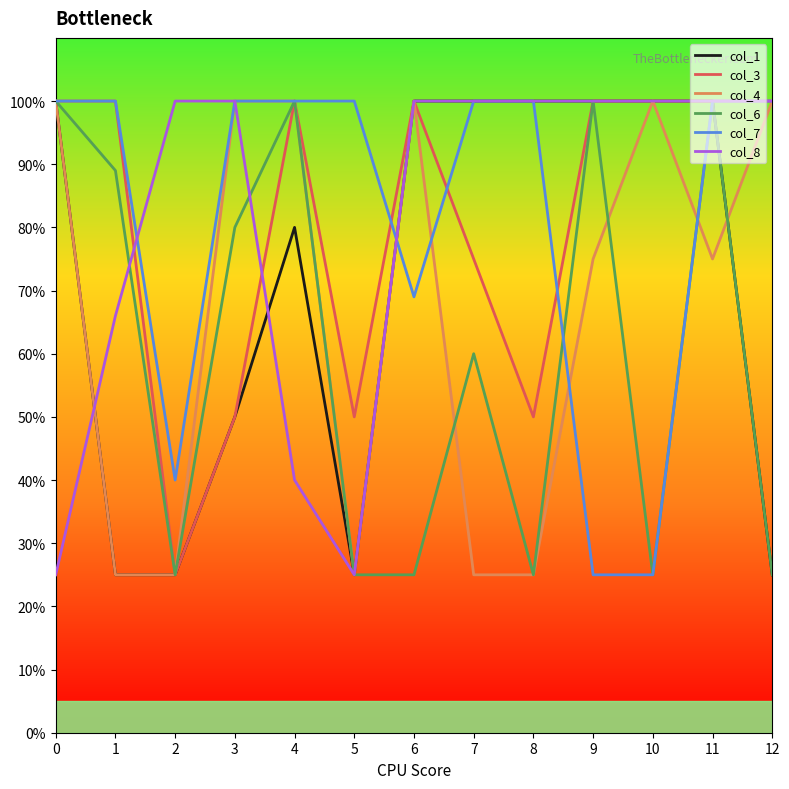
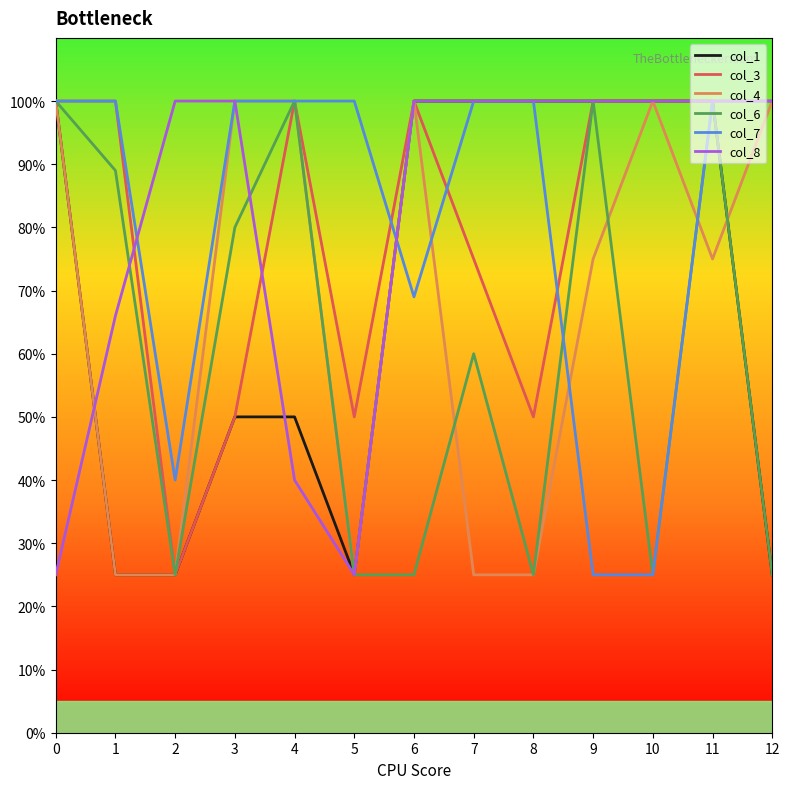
  {
    "col_1": {
-     "4": "80%"
+     "4": "50%"
    },
    "col_6": {
      "1": "89%",
      "3": "80%",
      "6": "25%",
      "7": "60%"
    },
    "col_7": {
      "2": "40%",
      "5": "100%",
      "6": "69%",
      "9": "25%"
    },
    "col_8": {
      "0": "25%",
      "1": "66%",
      "2": "100%",
      "4": "40%"
    }
  }
